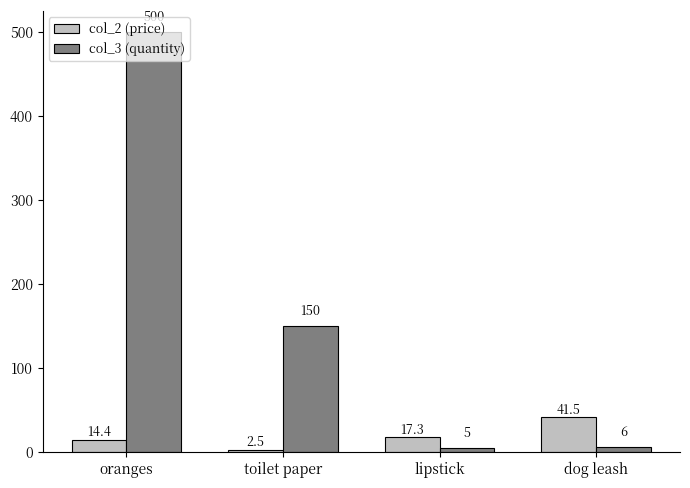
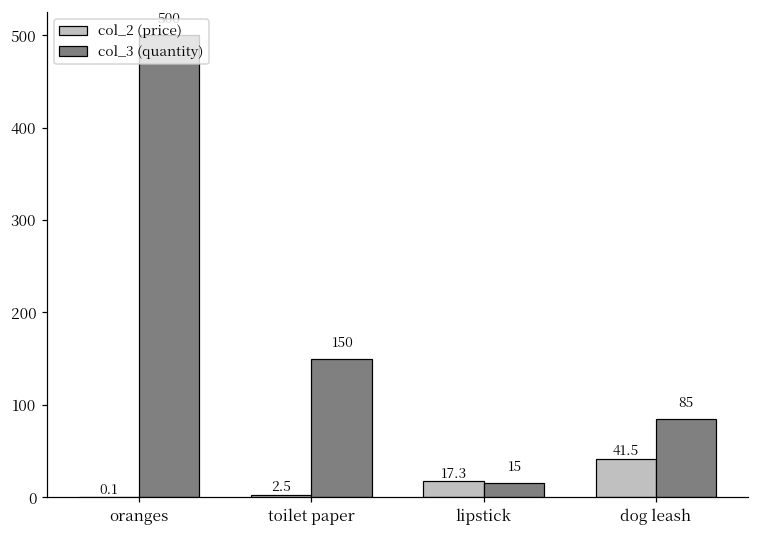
  {
    "col_2 (price)": {
-     "oranges": 14.4,
+     "oranges": 0.1,
      "toilet paper": 2.5,
      "lipstick": 17.3,
      "dog leash": 41.5
    },
    "col_3 (quantity)": {
      "toilet paper": 150,
-     "lipstick": 5,
-     "dog leash": 6
+     "lipstick": 15,
+     "dog leash": 85
    }
  }
